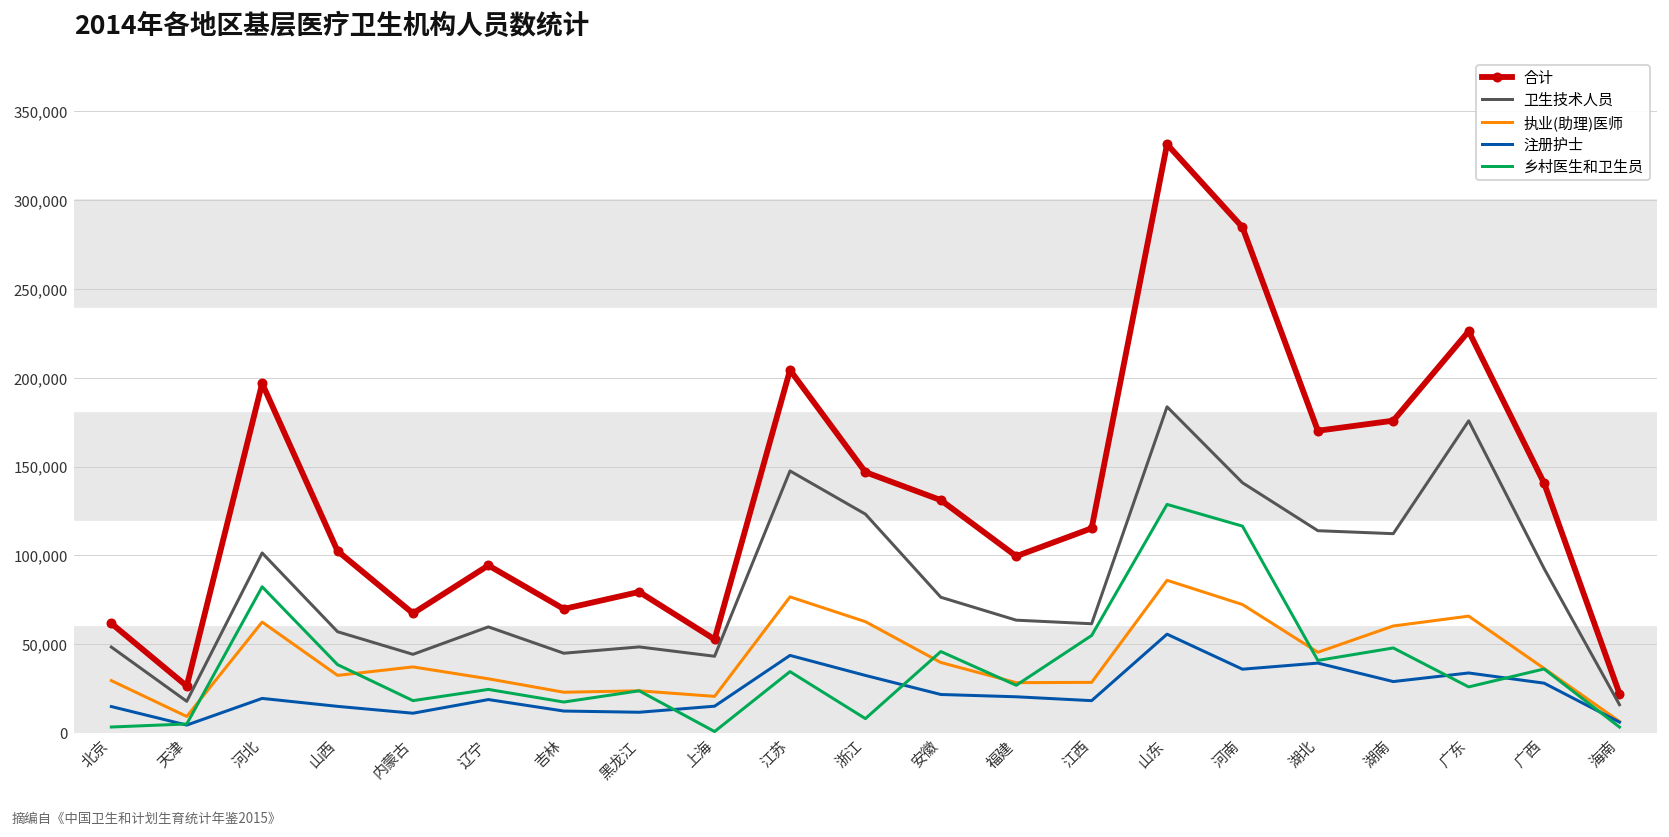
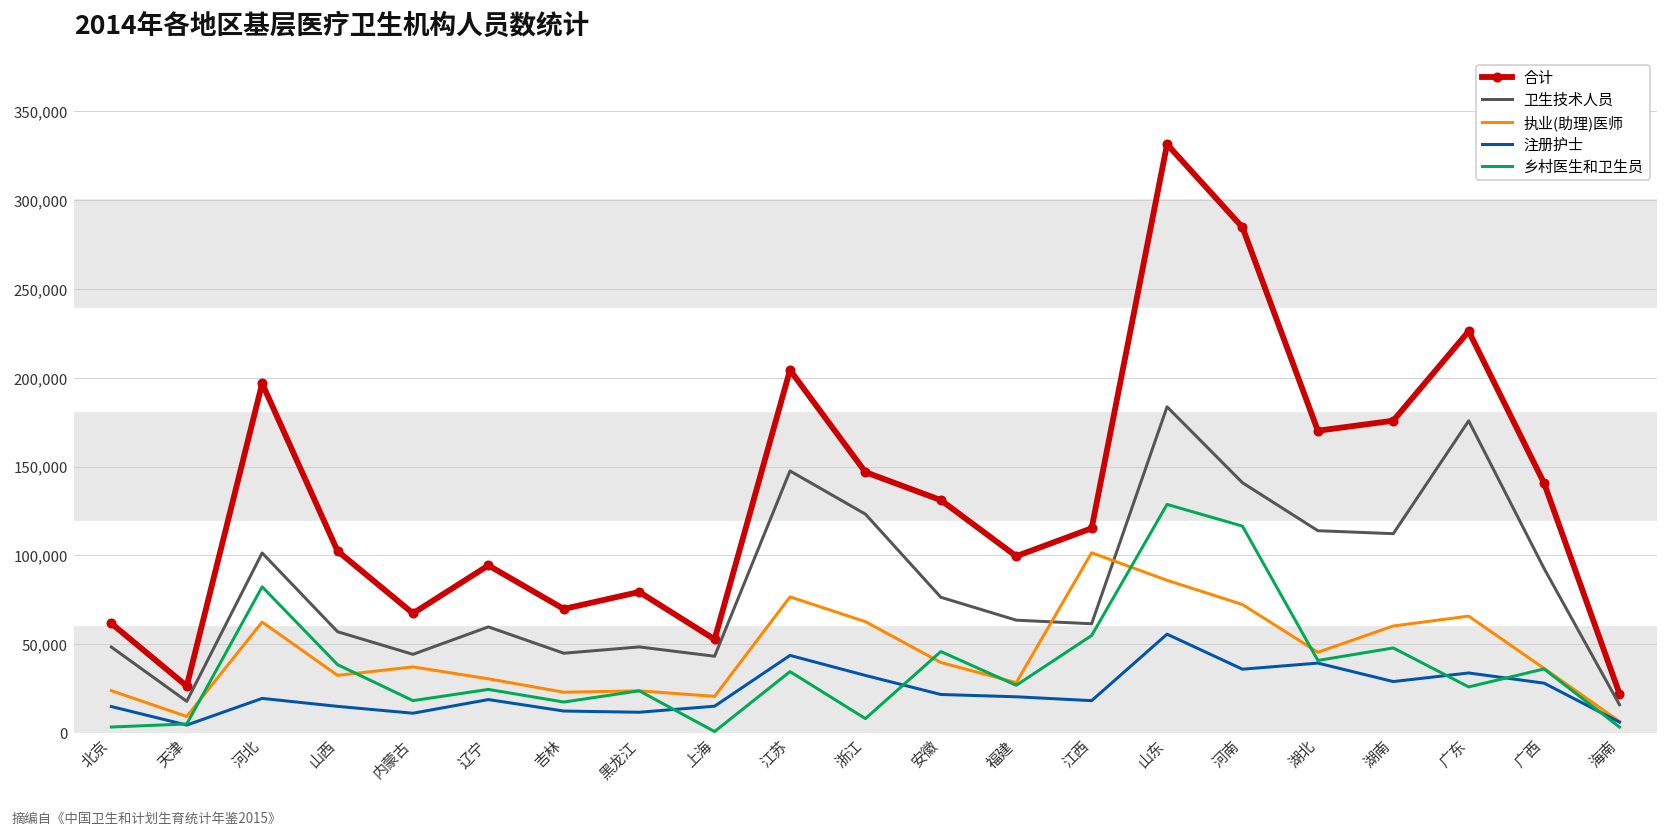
  {
    "合计": {
      "北京": "62,000",
      "天津": "26,000",
      "河北": "197,000",
      "山西": "103,000",
      "内蒙古": "67,000",
      "辽宁": "94,000",
      "吉林": "70,000",
      "黑龙江": "79,000",
      "上海": "53,000",
      "江苏": "204,000",
      "浙江": "147,000",
      "安徽": "131,000",
      "福建": "100,000",
      "江西": "115,000",
      "山东": "331,000",
      "河南": "285,000",
      "湖北": "170,000",
      "湖南": "176,000",
      "广东": "226,000",
      "广西": "141,000",
      "海南": "22,000"
    },
    "卫生技术人员": {
      "北京": "48,000",
      "天津": "18,000",
      "河北": "101,000",
      "山西": "57,000",
      "内蒙古": "44,000",
      "辽宁": "60,000",
      "吉林": "45,000",
      "黑龙江": "49,000",
      "上海": "43,000",
      "江苏": "148,000",
      "浙江": "123,000",
      "安徽": "76,000",
      "福建": "64,000",
      "江西": "62,000",
      "山东": "184,000",
      "河南": "141,000",
      "湖北": "114,000",
      "湖南": "112,000",
      "广东": "176,000",
      "广西": "93,000",
      "海南": "16,000"
    },
    "执业(助理)医师": {
-     "北京": "30,000",
+     "北京": "24,000",
      "天津": "9,000",
      "河北": "63,000",
      "山西": "33,000",
      "内蒙古": "37,000",
      "辽宁": "31,000",
      "吉林": "23,000",
      "上海": "21,000",
      "江苏": "77,000",
      "浙江": "63,000",
      "安徽": "40,000",
-     "江西": "29,000",
+     "江西": "102,000",
      "山东": "86,000",
      "河南": "72,000",
      "湖北": "46,000",
      "湖南": "60,000",
      "广东": "66,000"
    },
    "注册护士": {
      "北京": "15,000",
      "河北": "20,000",
      "山西": "15,000",
      "内蒙古": "11,000",
      "辽宁": "19,000",
      "吉林": "12,000",
      "黑龙江": "12,000",
      "上海": "15,000",
      "江苏": "44,000",
      "浙江": "32,000",
      "安徽": "22,000",
      "福建": "20,000",
      "江西": "18,000",
      "山东": "56,000",
      "河南": "36,000",
      "湖南": "29,000",
      "广东": "34,000",
      "广西": "28,000"
    },
    "乡村医生和卫生员": {
      "北京": "3,000",
      "河北": "82,000",
      "山西": "39,000",
      "内蒙古": "18,000",
      "辽宁": "25,000",
      "吉林": "17,000",
      "上海": "1,000",
      "江苏": "35,000",
      "浙江": "8,000",
      "安徽": "46,000",
      "江西": "55,000",
      "山东": "129,000",
      "河南": "117,000",
      "湖南": "48,000",
      "广东": "26,000",
      "海南": "3,000"
    }
  }
